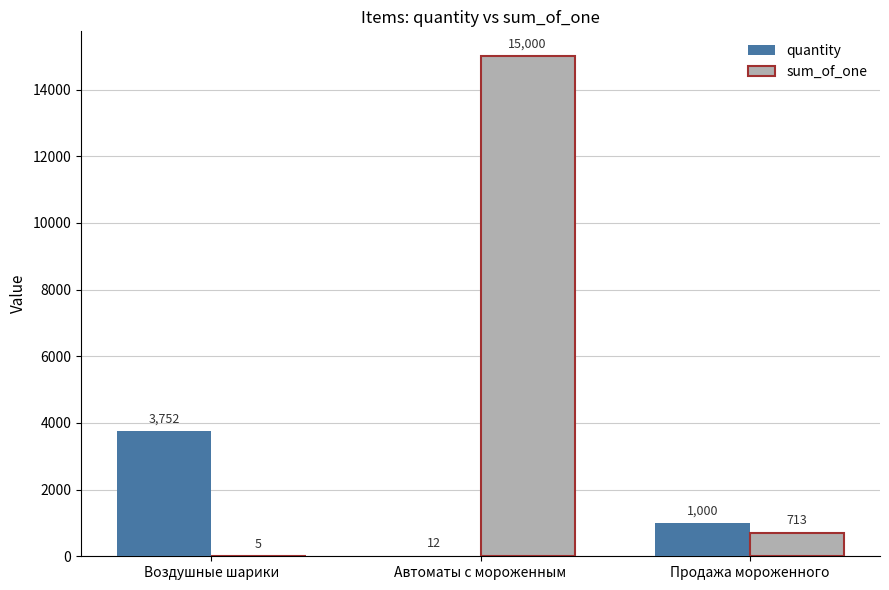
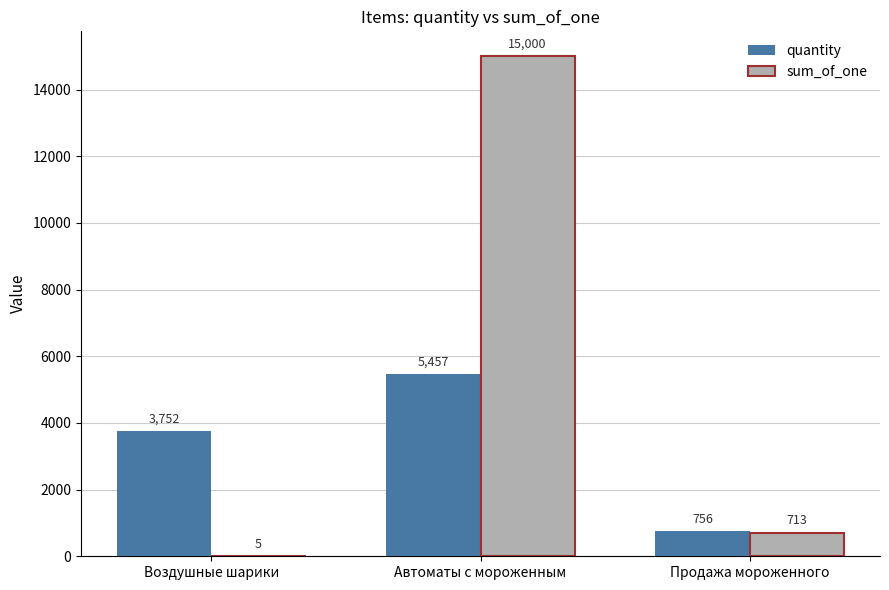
  {
    "quantity": {
      "Воздушные шарики": "3,752",
-     "Автоматы с мороженным": "12",
-     "Продажа мороженного": "1,000"
+     "Автоматы с мороженным": "5,457",
+     "Продажа мороженного": "756"
    },
    "sum_of_one": {
      "Воздушные шарики": "5",
      "Автоматы с мороженным": "15,000",
      "Продажа мороженного": "713"
    }
  }
